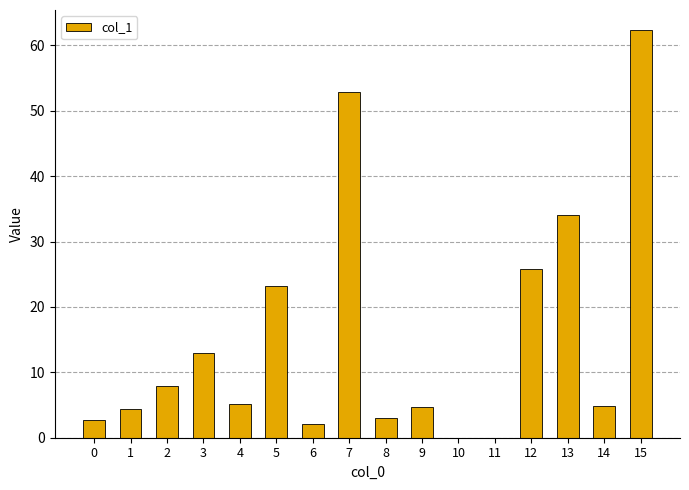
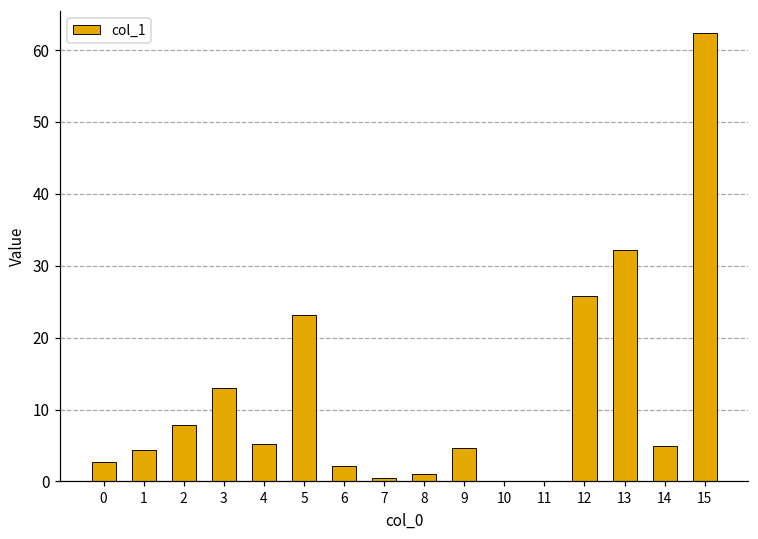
  {
    "0": 3,
    "1": 4,
    "2": 8,
    "3": 13,
    "4": 5,
    "5": 23,
    "6": 2,
-   "7": 53,
-   "8": 3,
+   "7": 1,
+   "8": 1,
    "9": 5,
    "12": 26,
-   "13": 34,
+   "13": 32,
    "14": 5,
    "15": 62
  }
